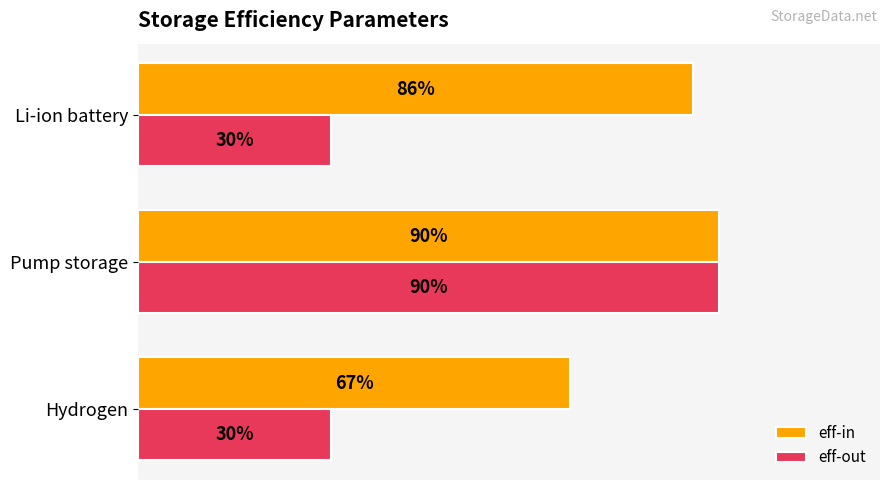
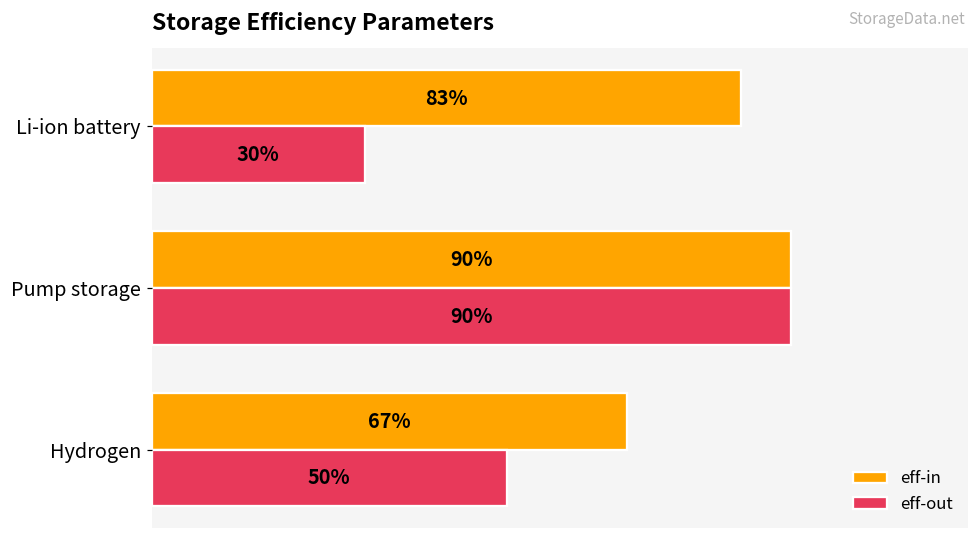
  {
    "eff-in": {
-     "Li-ion battery": "86%",
+     "Li-ion battery": "83%",
      "Pump storage": "90%",
      "Hydrogen": "67%"
    },
    "eff-out": {
      "Li-ion battery": "30%",
      "Pump storage": "90%",
-     "Hydrogen": "30%"
+     "Hydrogen": "50%"
    }
  }
